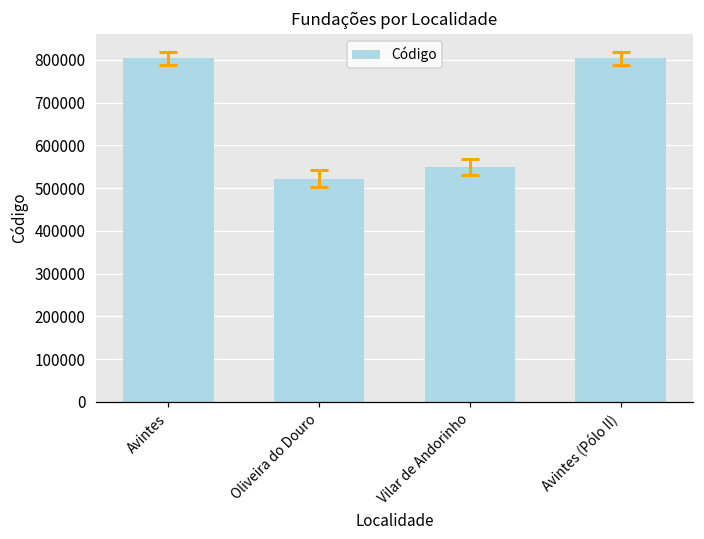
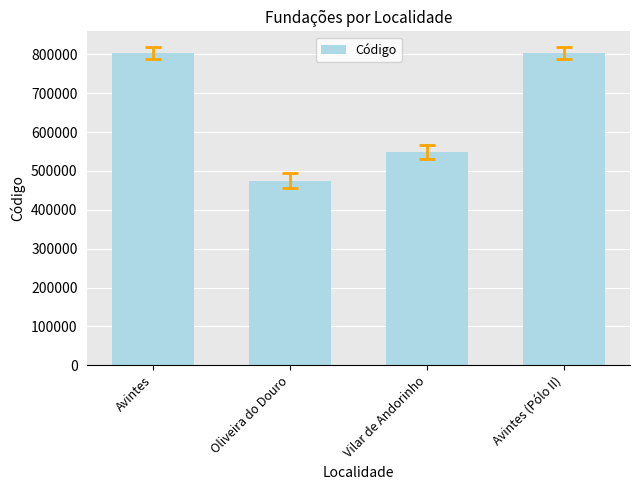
  {
    "Código": {
      "Avintes": 800000,
-     "Oliveira do Douro": 520000,
+     "Oliveira do Douro": 480000,
      "Vilar de Andorinho": 550000,
      "Avintes (Pólo II)": 800000
    }
  }
